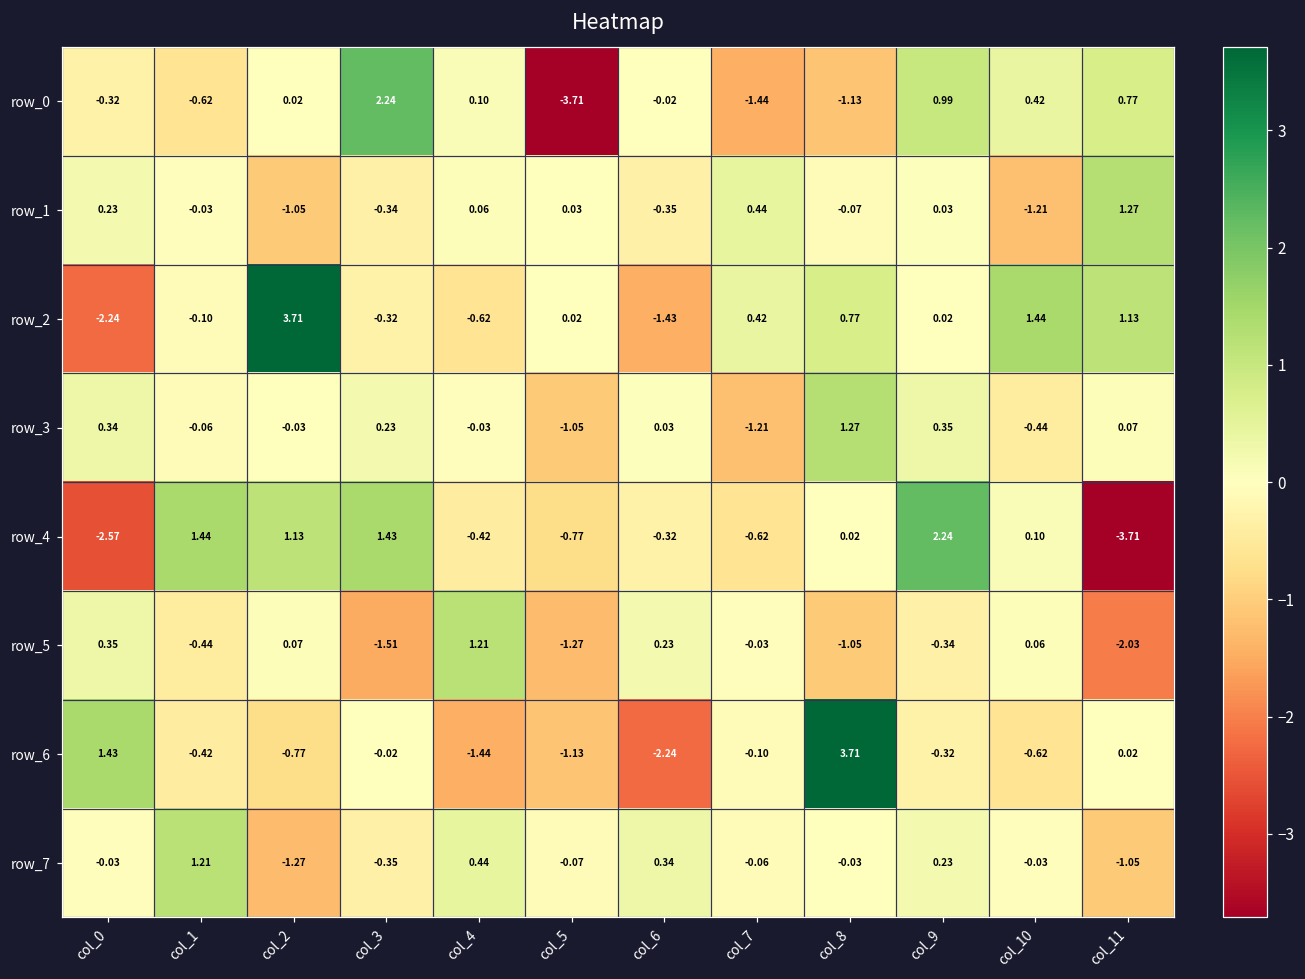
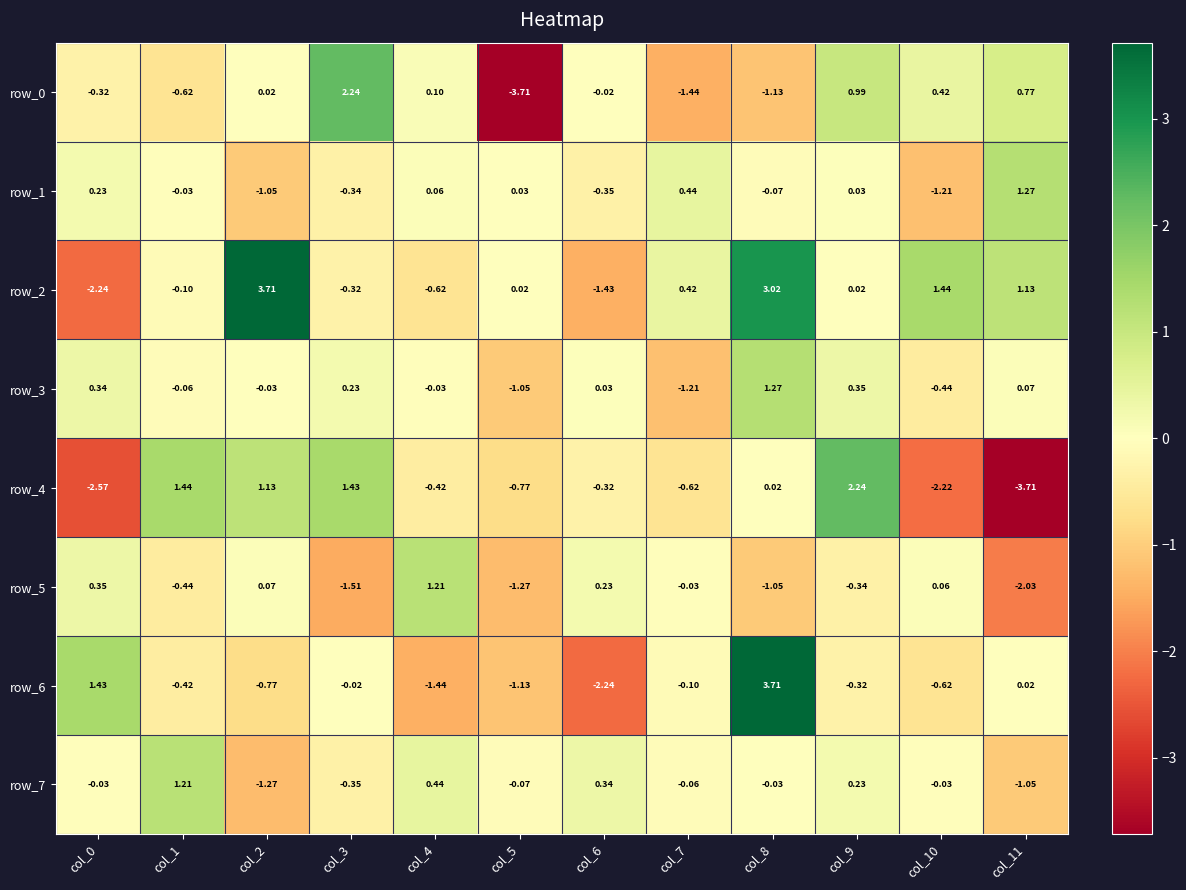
  {
    "row_0": {
      "col_0": -0.32,
      "col_1": -0.62,
      "col_2": 0.02,
      "col_3": 2.24,
      "col_4": 0.10,
      "col_5": -3.71,
      "col_6": -0.02,
      "col_7": -1.44,
      "col_8": -1.13,
      "col_9": 0.99,
      "col_10": 0.42,
      "col_11": 0.77
    },
    "row_1": {
      "col_0": 0.23,
      "col_1": -0.03,
      "col_2": -1.05,
      "col_3": -0.34,
      "col_4": 0.06,
      "col_5": 0.03,
      "col_6": -0.35,
      "col_7": 0.44,
      "col_8": -0.07,
      "col_9": 0.03,
      "col_10": -1.21,
      "col_11": 1.27
    },
    "row_2": {
      "col_0": -2.24,
      "col_1": -0.10,
      "col_2": 3.71,
      "col_3": -0.32,
      "col_4": -0.62,
      "col_5": 0.02,
      "col_6": -1.43,
      "col_7": 0.42,
-     "col_8": 0.77,
+     "col_8": 3.02,
      "col_9": 0.02,
      "col_10": 1.44,
      "col_11": 1.13
    },
    "row_3": {
      "col_0": 0.34,
      "col_1": -0.06,
      "col_2": -0.03,
      "col_3": 0.23,
      "col_4": -0.03,
      "col_5": -1.05,
      "col_6": 0.03,
      "col_7": -1.21,
      "col_8": 1.27,
      "col_9": 0.35,
      "col_10": -0.44,
      "col_11": 0.07
    },
    "row_4": {
      "col_0": -2.57,
      "col_1": 1.44,
      "col_2": 1.13,
      "col_3": 1.43,
      "col_4": -0.42,
      "col_5": -0.77,
      "col_6": -0.32,
      "col_7": -0.62,
      "col_8": 0.02,
      "col_9": 2.24,
-     "col_10": 0.10,
+     "col_10": -2.22,
      "col_11": -3.71
    },
    "row_5": {
      "col_0": 0.35,
      "col_1": -0.44,
      "col_2": 0.07,
      "col_3": -1.51,
      "col_4": 1.21,
      "col_5": -1.27,
      "col_6": 0.23,
      "col_7": -0.03,
      "col_8": -1.05,
      "col_9": -0.34,
      "col_10": 0.06,
      "col_11": -2.03
    },
    "row_6": {
      "col_0": 1.43,
      "col_1": -0.42,
      "col_2": -0.77,
      "col_3": -0.02,
      "col_4": -1.44,
      "col_5": -1.13,
      "col_6": -2.24,
      "col_7": -0.10,
      "col_8": 3.71,
      "col_9": -0.32,
      "col_10": -0.62,
      "col_11": 0.02
    },
    "row_7": {
      "col_0": -0.03,
      "col_1": 1.21,
      "col_2": -1.27,
      "col_3": -0.35,
      "col_4": 0.44,
      "col_5": -0.07,
      "col_6": 0.34,
      "col_7": -0.06,
      "col_8": -0.03,
      "col_9": 0.23,
      "col_10": -0.03,
      "col_11": -1.05
    }
  }
